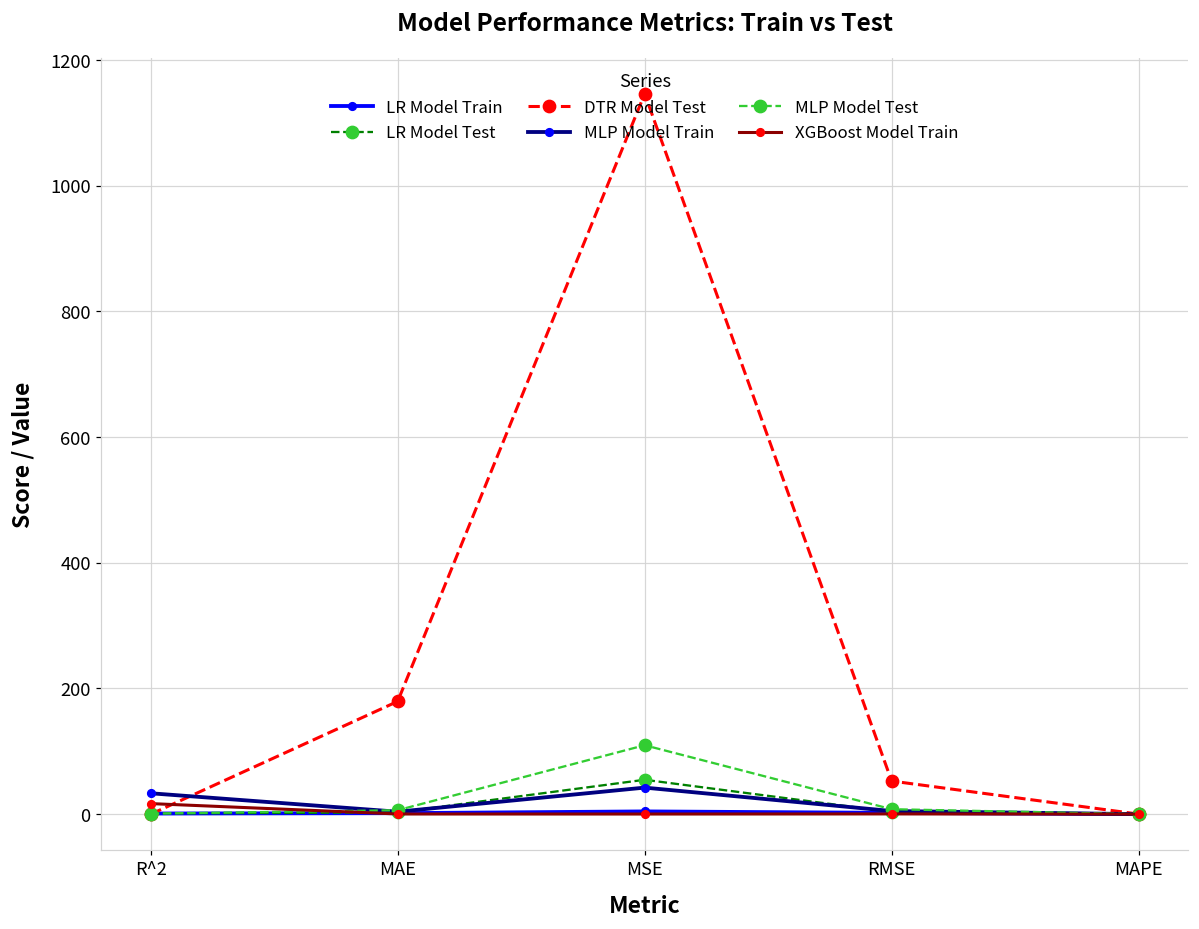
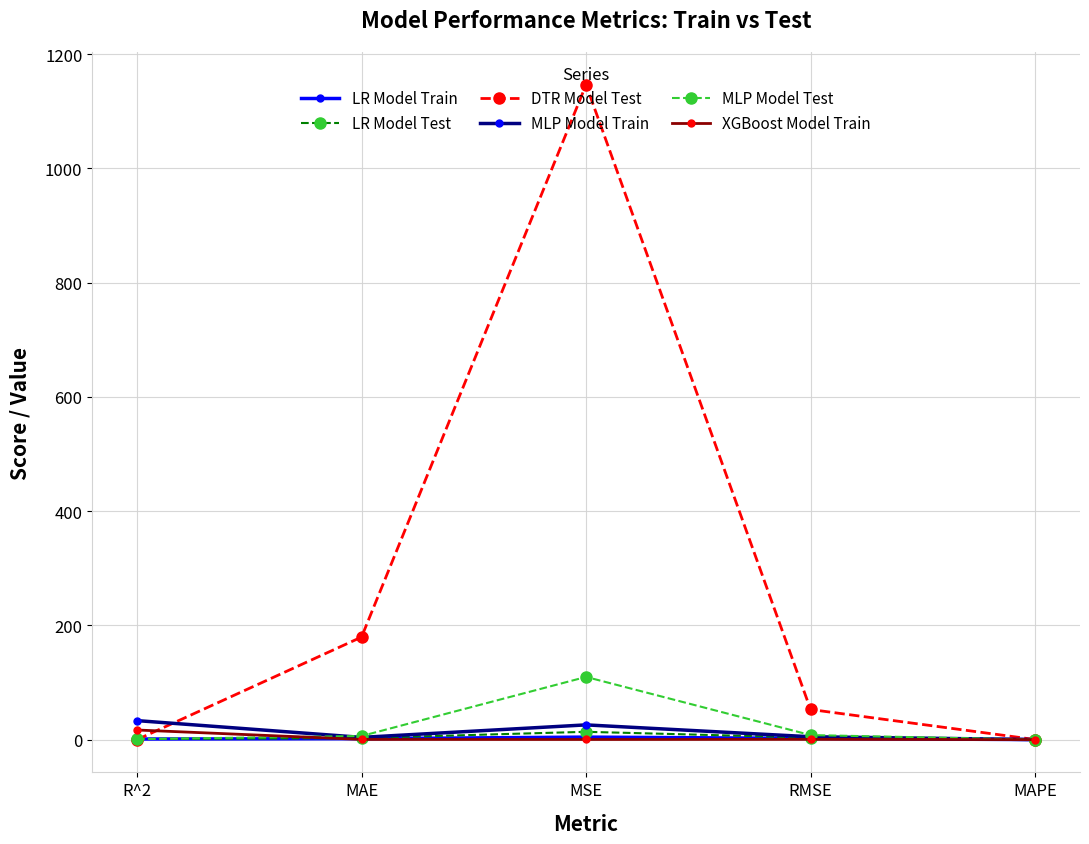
  {
    "LR Model Test": {
-     "MSE": 50
+     "MSE": 10
    },
    "DTR Model Test": {
      "MAE": 180,
      "MSE": 1150,
      "RMSE": 50
    },
    "MLP Model Train": {
      "R^2": 30,
-     "MSE": 40
+     "MSE": 30
    },
    "MLP Model Test": {
      "MSE": 110
    },
    "XGBoost Model Train": {
      "R^2": 20
    }
  }
